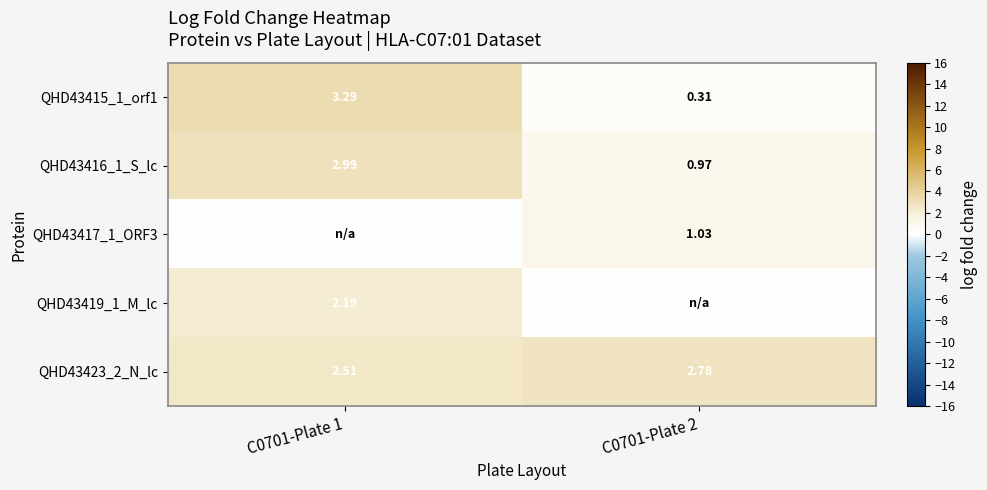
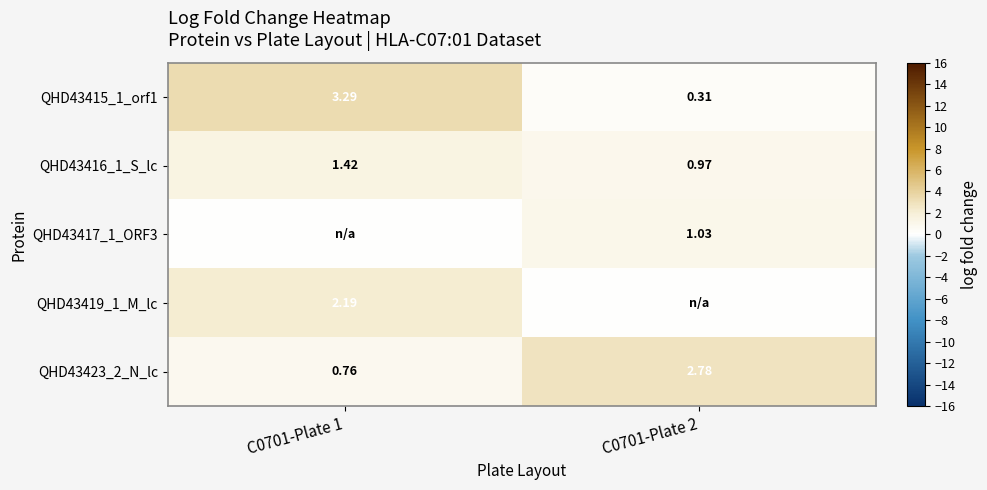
  {
    "QHD43415_1_orf1": {
      "C0701-Plate 1": 3.29,
      "C0701-Plate 2": 0.31
    },
    "QHD43416_1_S_lc": {
-     "C0701-Plate 1": 2.99,
+     "C0701-Plate 1": 1.42,
      "C0701-Plate 2": 0.97
    },
    "QHD43417_1_ORF3": {
      "C0701-Plate 2": 1.03
    },
    "QHD43423_2_N_lc": {
-     "C0701-Plate 1": 2.51,
+     "C0701-Plate 1": 0.76,
      "C0701-Plate 2": 2.78
    }
  }
